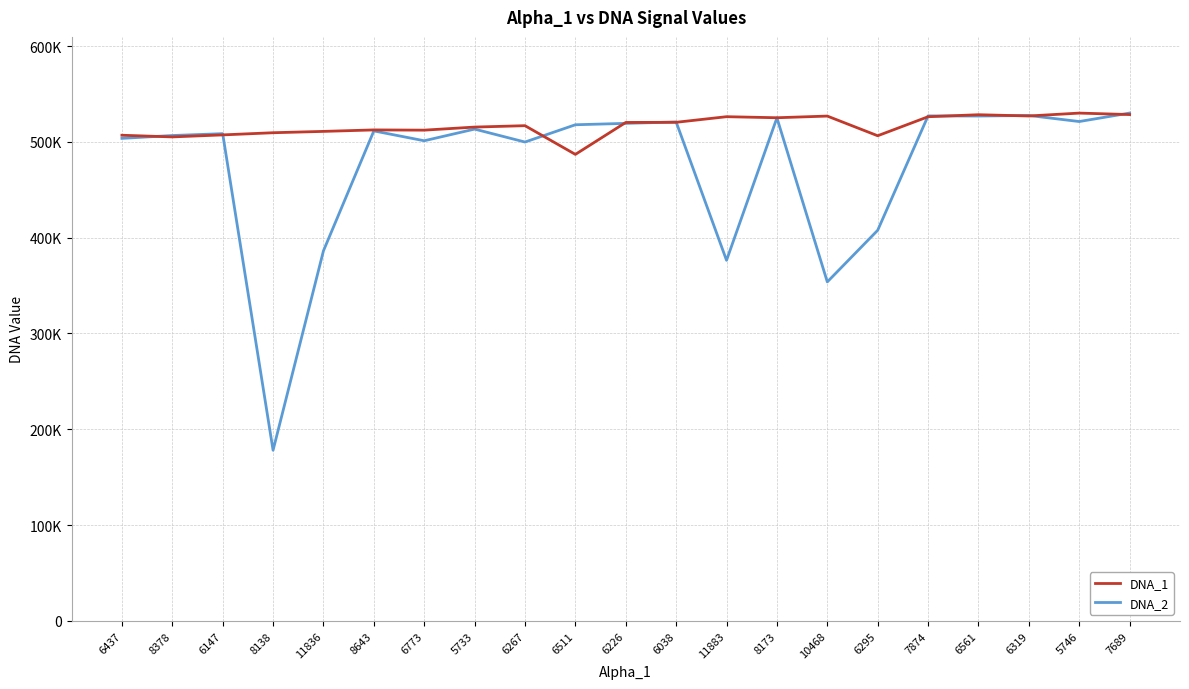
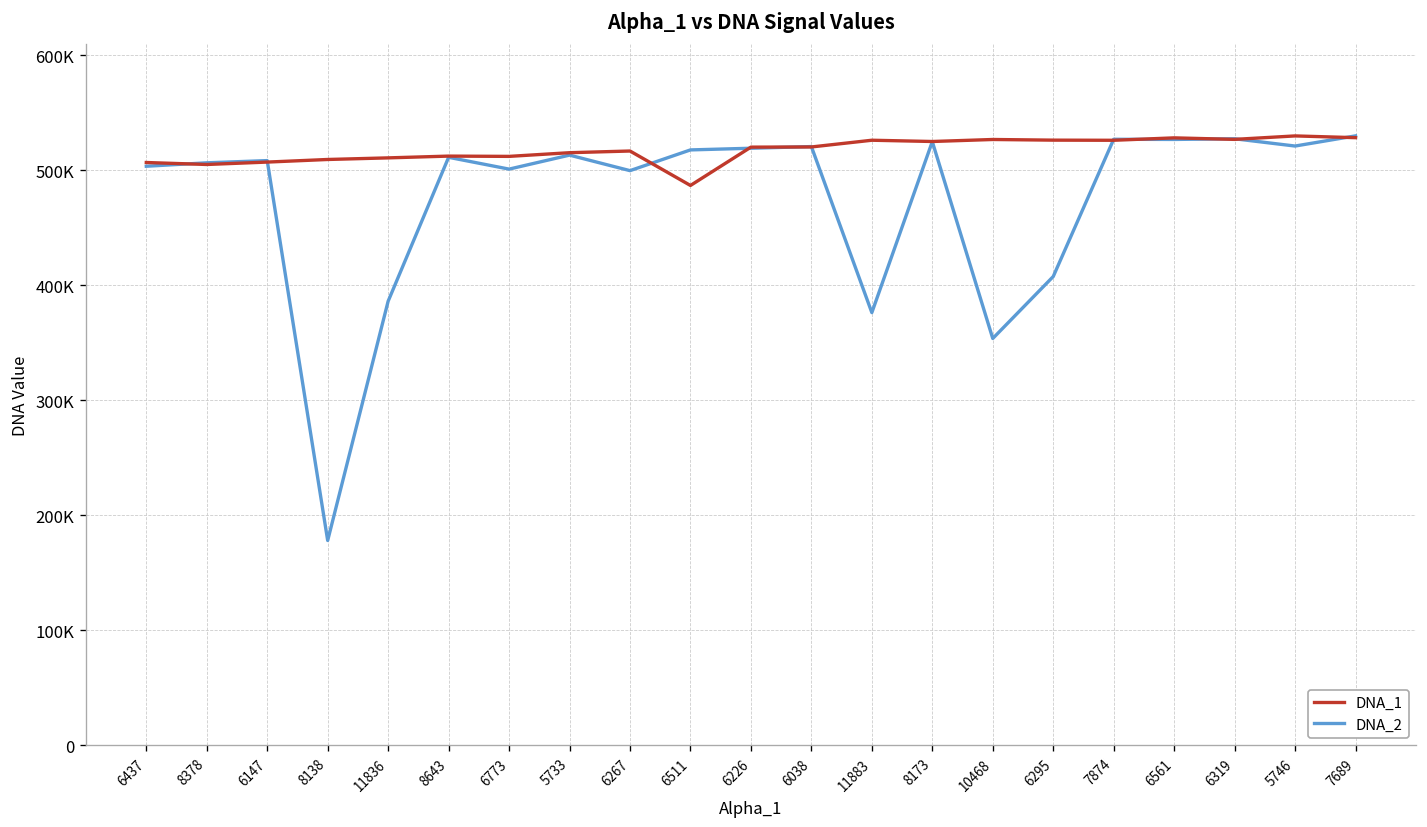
  {
    "DNA_1": {
      "6437": 510000,
      "8138": 510000,
      "11836": 510000,
      "6773": 510000,
      "6267": 520000,
      "6511": 490000,
      "11883": 530000,
      "10468": 530000,
-     "6295": 510000,
+     "6295": 530000,
      "5746": 530000
    },
    "DNA_2": {
      "6437": 500000,
      "8138": 180000,
      "11836": 390000,
      "6773": 500000,
      "6267": 500000,
      "6511": 520000,
      "11883": 380000,
      "10468": 350000,
      "6295": 410000,
      "5746": 520000
    }
  }
